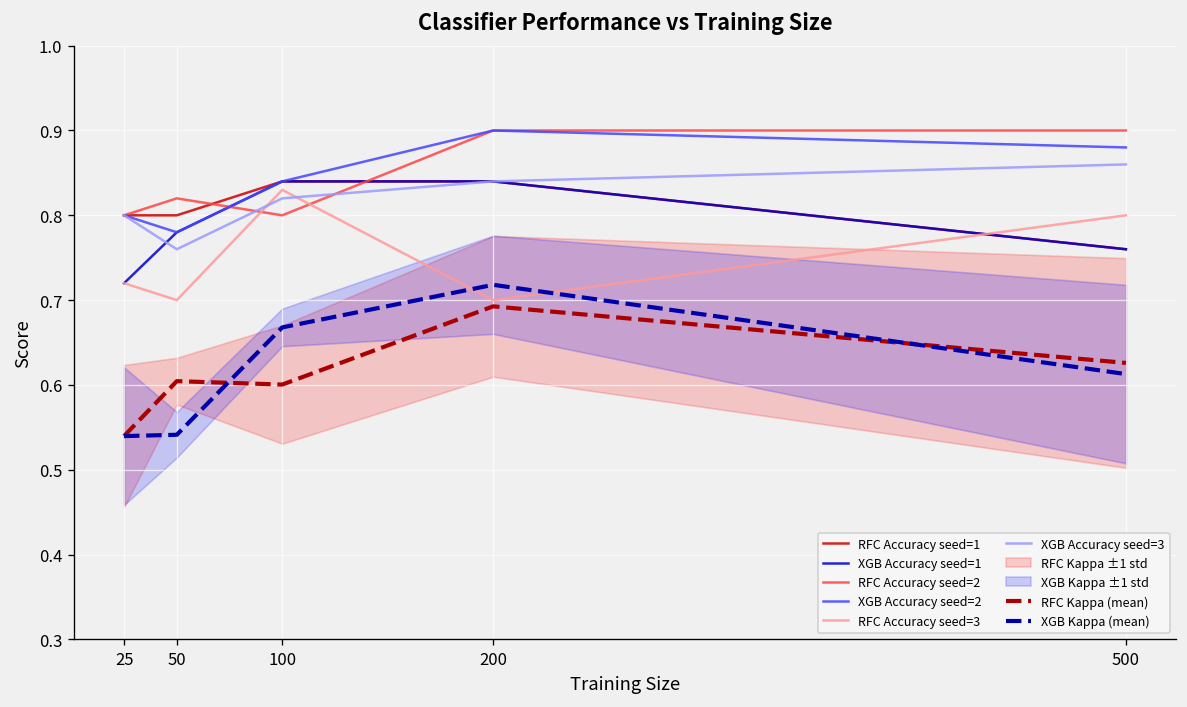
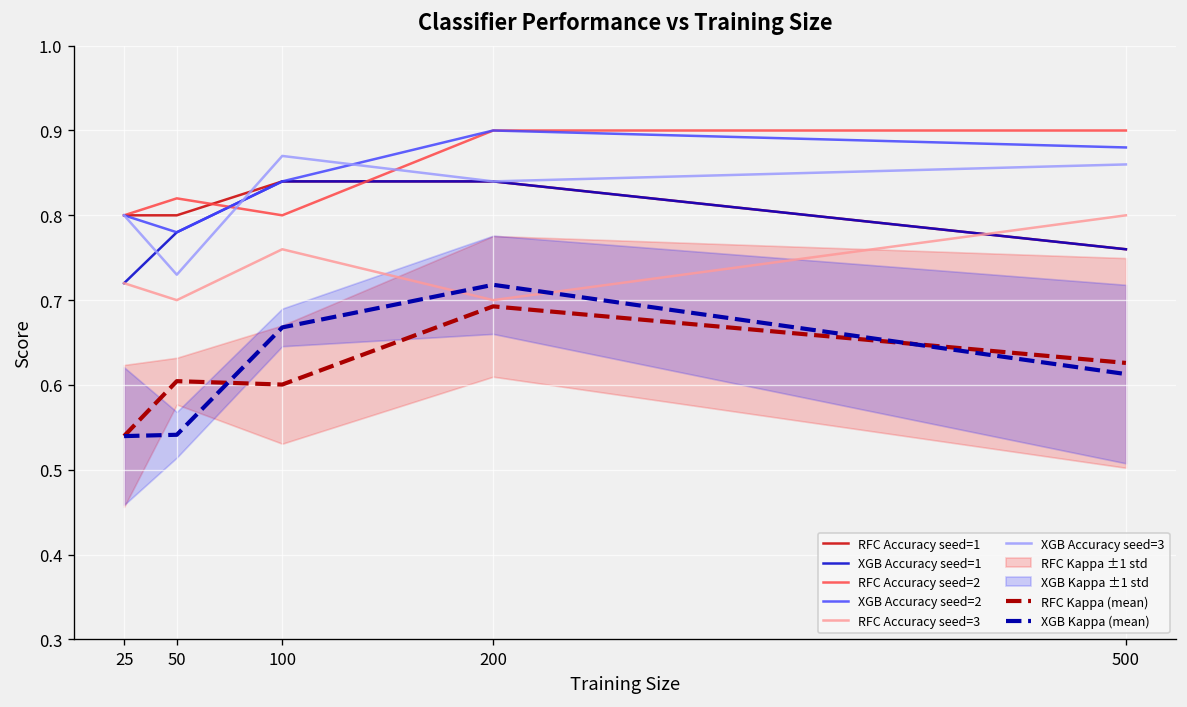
  {
    "RFC Accuracy seed=2": {
      "50": 0.82,
      "100": 0.80,
      "500": 0.90
    },
    "XGB Accuracy seed=2": {
      "500": 0.88
    },
    "RFC Accuracy seed=3": {
      "50": 0.70,
-     "100": 0.83,
+     "100": 0.76,
      "200": 0.70,
      "500": 0.80
    },
    "XGB Accuracy seed=3": {
-     "50": 0.76,
-     "100": 0.82,
+     "50": 0.73,
+     "100": 0.87,
      "500": 0.86
    }
  }
